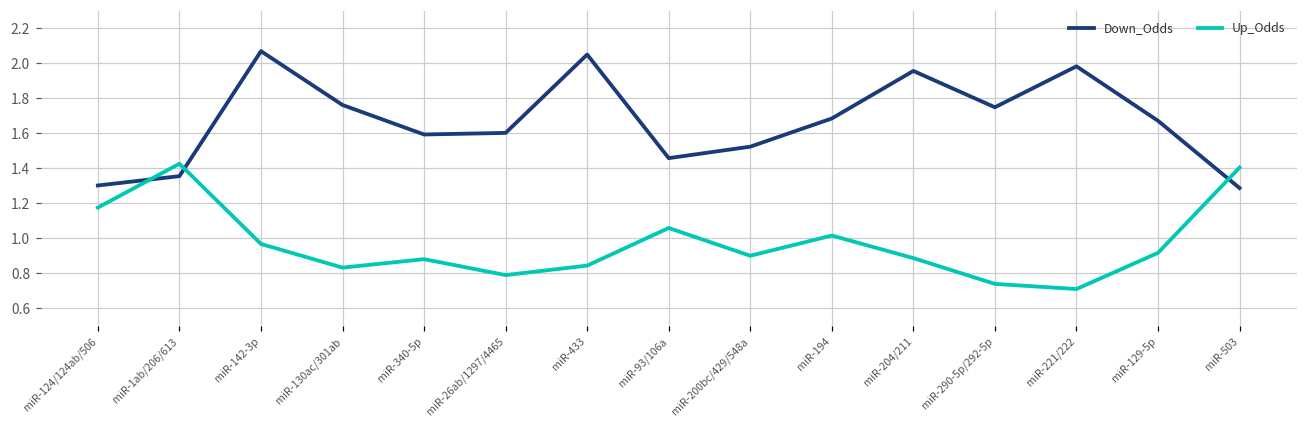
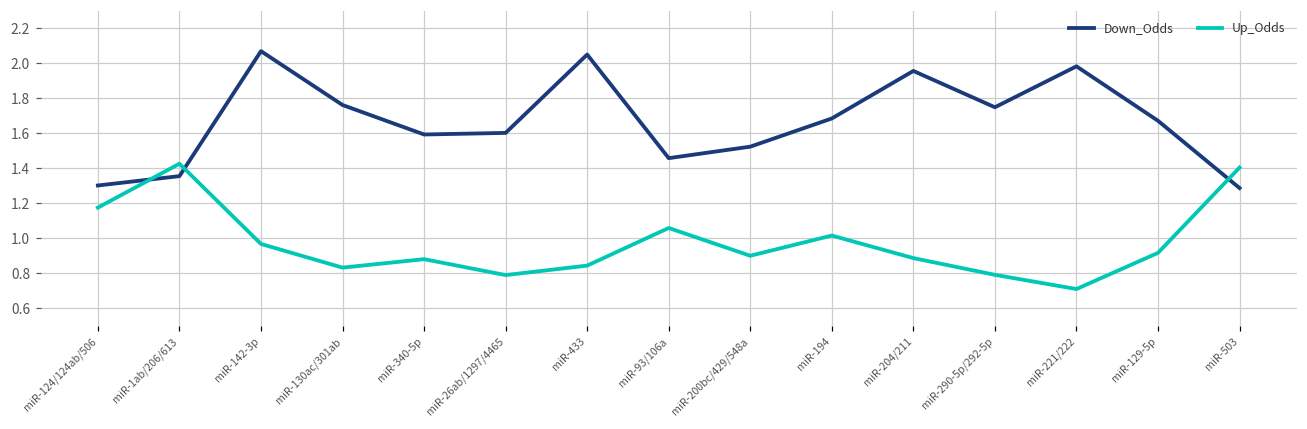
  {
    "Down_Odds": {
      "miR-124/124ab/506": 1.30,
      "miR-1ab/206/613": 1.35,
      "miR-142-3p": 2.07,
      "miR-130ac/301ab": 1.76,
      "miR-340-5p": 1.59,
      "miR-26ab/1297/4465": 1.60,
      "miR-433": 2.05,
      "miR-93/106a": 1.46,
      "miR-200bc/429/548a": 1.52,
      "miR-194": 1.68,
      "miR-204/211": 1.96,
      "miR-290-5p/292-5p": 1.75,
      "miR-221/222": 1.98,
      "miR-129-5p": 1.67,
      "miR-503": 1.29
    },
    "Up_Odds": {
      "miR-124/124ab/506": 1.17,
      "miR-1ab/206/613": 1.43,
      "miR-142-3p": 0.97,
      "miR-130ac/301ab": 0.83,
      "miR-340-5p": 0.88,
      "miR-26ab/1297/4465": 0.79,
      "miR-433": 0.84,
      "miR-93/106a": 1.06,
      "miR-200bc/429/548a": 0.90,
      "miR-194": 1.01,
      "miR-204/211": 0.89,
-     "miR-290-5p/292-5p": 0.74,
+     "miR-290-5p/292-5p": 0.79,
      "miR-221/222": 0.71,
      "miR-129-5p": 0.92,
      "miR-503": 1.40
    }
  }
